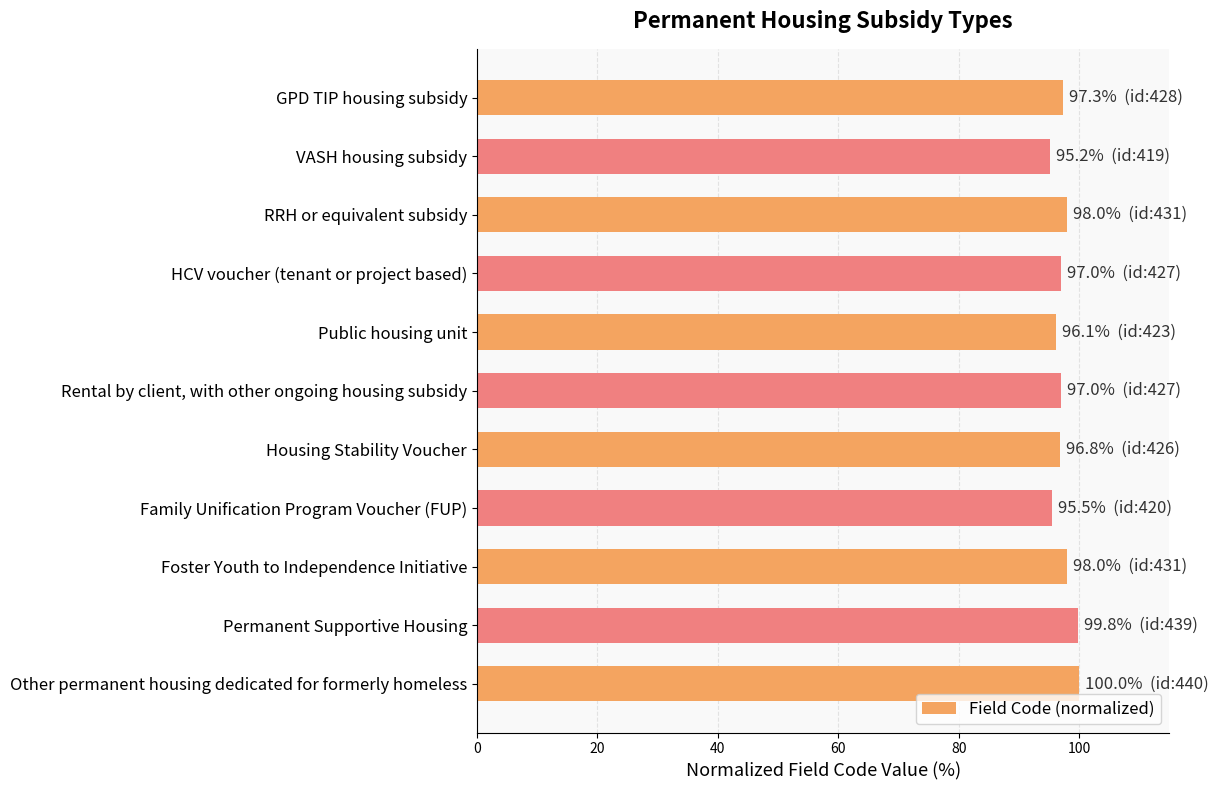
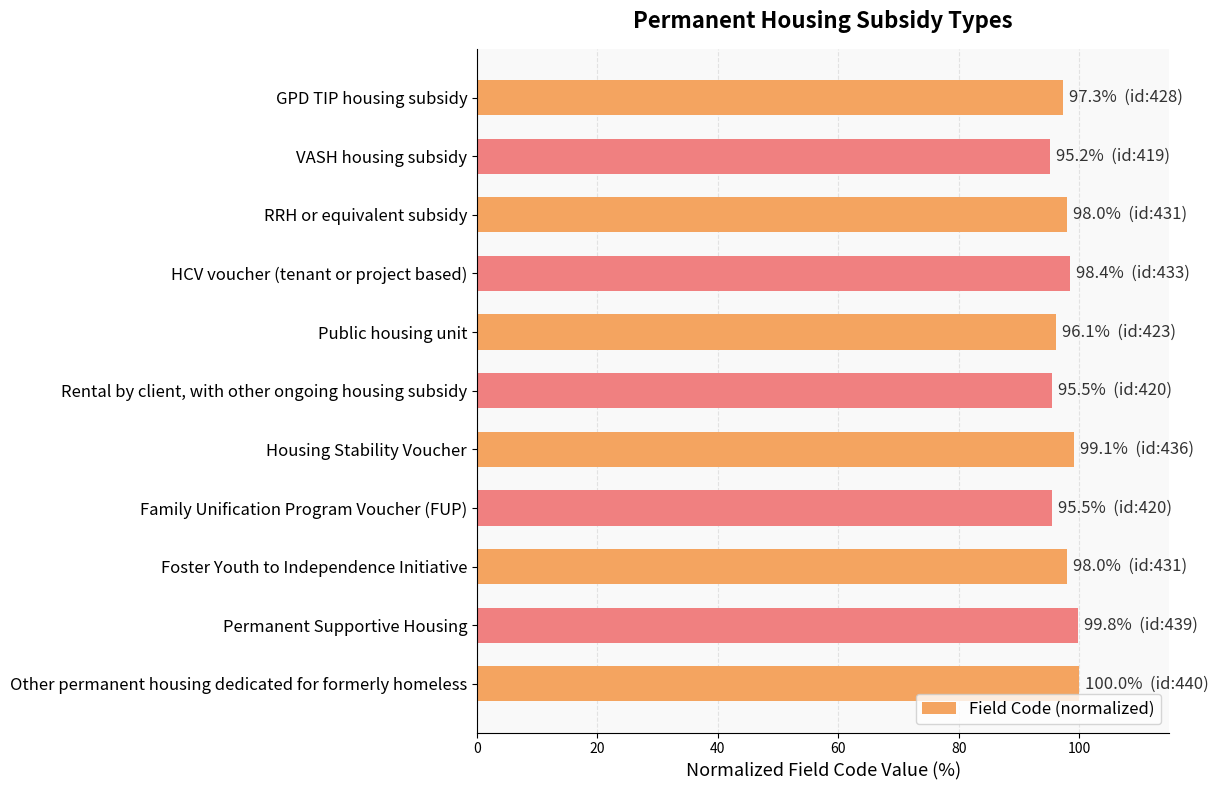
  {
    "GPD TIP housing subsidy": "97.3%",
    "VASH housing subsidy": "95.2%",
    "RRH or equivalent subsidy": "98.0%",
-   "HCV voucher (tenant or project based)": "97.0% (id:427)",
+   "HCV voucher (tenant or project based)": "98.4% (id:433)",
    "Public housing unit": "96.1%",
-   "Rental by client, with other ongoing housing subsidy": "97.0% (id:427)",
-   "Housing Stability Voucher": "96.8% (id:426)",
+   "Rental by client, with other ongoing housing subsidy": "95.5% (id:420)",
+   "Housing Stability Voucher": "99.1% (id:436)",
    "Family Unification Program Voucher (FUP)": "95.5%",
    "Foster Youth to Independence Initiative": "98.0%",
    "Permanent Supportive Housing": "99.8%",
    "Other permanent housing dedicated for formerly homeless": "100.0%"
  }
